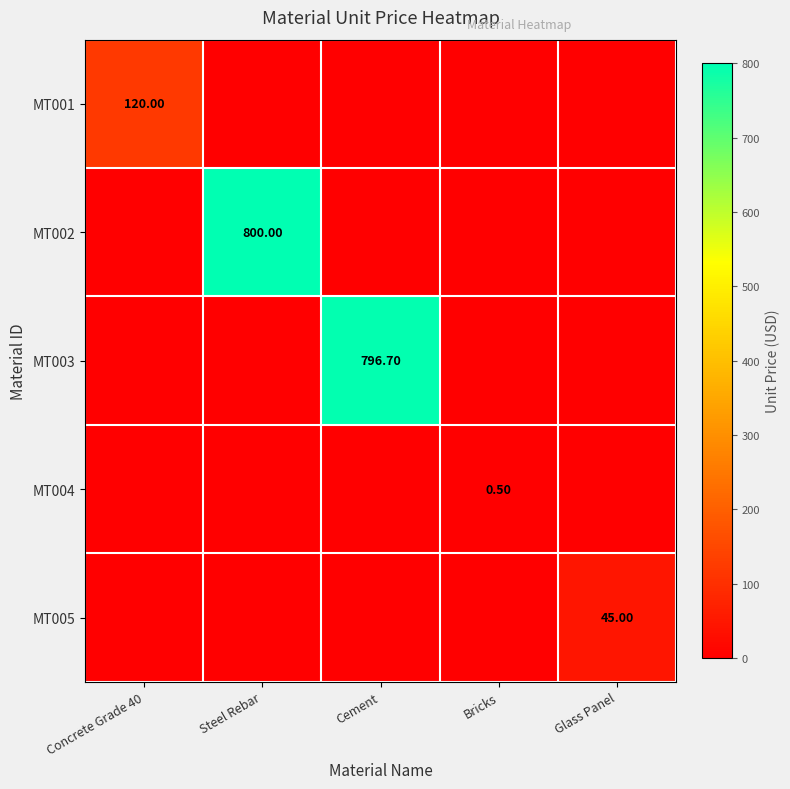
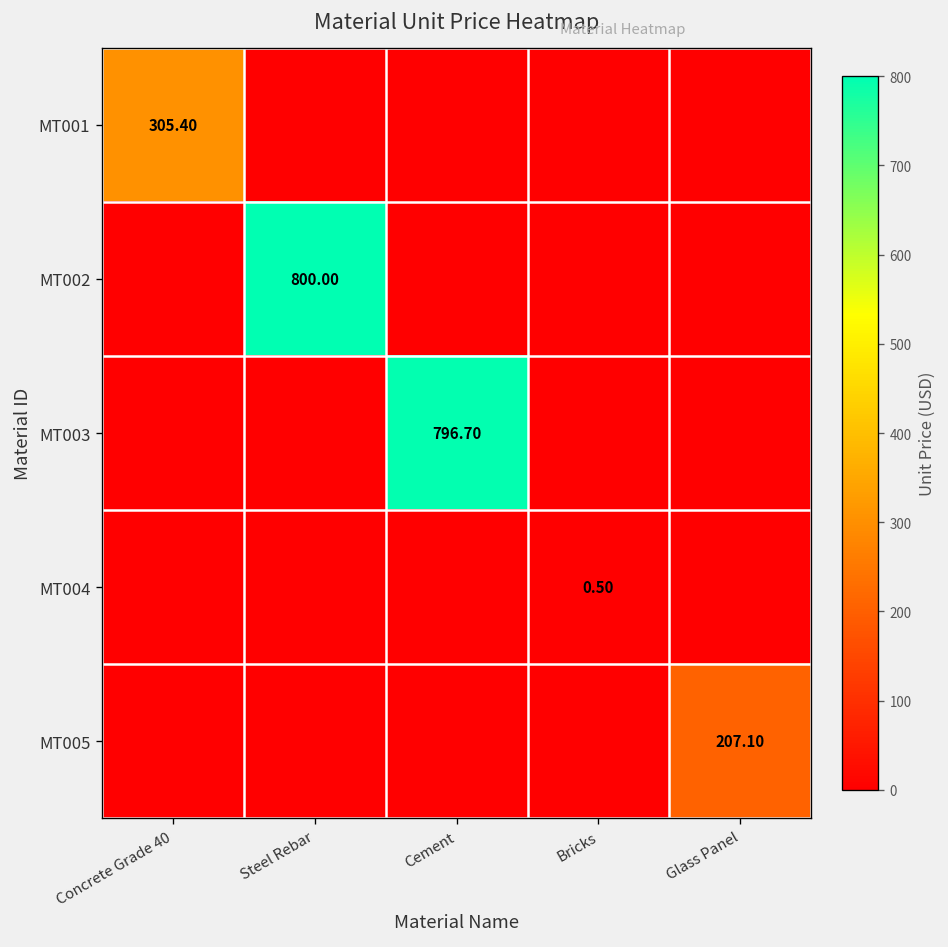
  {
    "MT001": {
-     "Concrete Grade 40": 120.00
+     "Concrete Grade 40": 305.40
    },
    "MT002": {
      "Steel Rebar": 800.00
    },
    "MT003": {
      "Cement": 796.70
    },
    "MT004": {
      "Bricks": 0.50
    },
    "MT005": {
-     "Glass Panel": 45.00
+     "Glass Panel": 207.10
    }
  }
